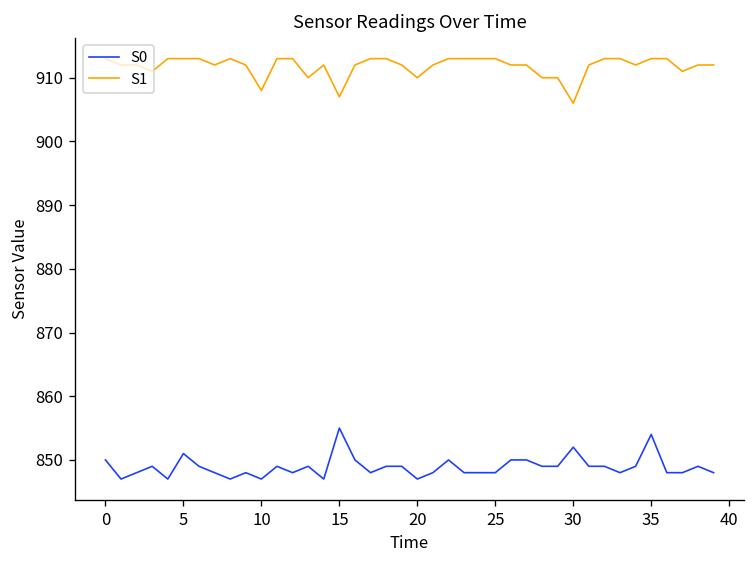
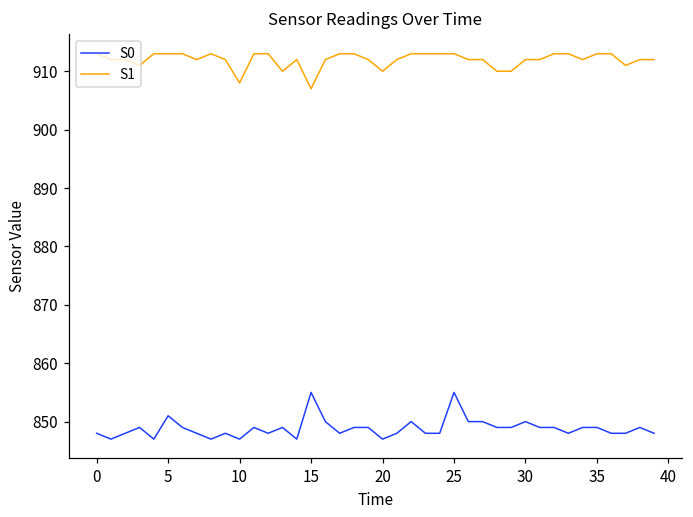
  {
    "S0": {
-     "0": 850,
+     "0": 848,
      "5": 851,
      "10": 847,
      "15": 855,
      "20": 847,
-     "25": 848,
-     "30": 852,
-     "35": 854
+     "25": 855,
+     "30": 850,
+     "35": 849
    },
    "S1": {
      "5": 913,
      "10": 908,
      "15": 907,
      "20": 910,
      "25": 913,
-     "30": 906,
+     "30": 912,
      "35": 913
    }
  }
